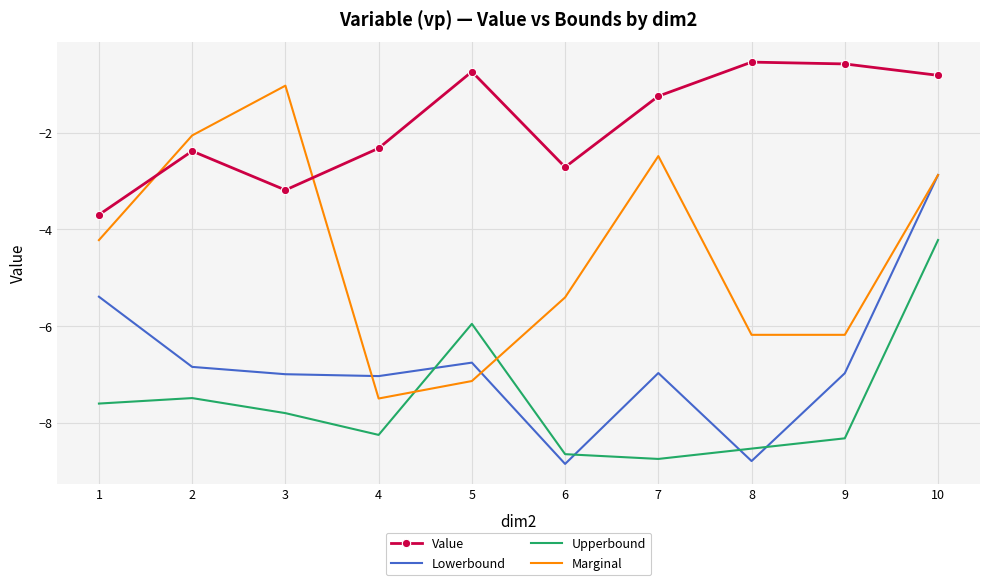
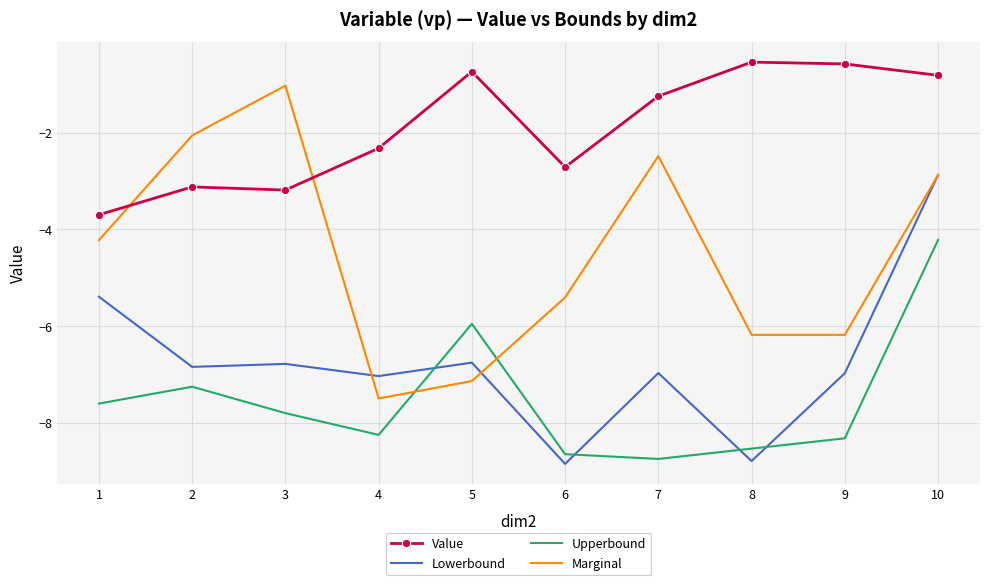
  {
    "Value": {
      "1": -3.7,
-     "2": -2.4,
+     "2": -3.1,
      "3": -3.2,
      "4": -2.3,
      "5": -0.7,
      "6": -2.7,
      "7": -1.2,
      "8": -0.5,
      "9": -0.6,
      "10": -0.8
    },
    "Lowerbound": {
      "1": -5.4,
      "2": -6.8,
-     "3": -7.0,
+     "3": -6.8,
      "4": -7.0,
      "5": -6.8,
      "6": -8.9,
      "7": -7.0,
      "8": -8.8,
      "9": -7.0
    },
    "Upperbound": {
      "1": -7.6,
-     "2": -7.5,
+     "2": -7.3,
      "3": -7.8,
      "4": -8.3,
      "5": -6.0,
      "6": -8.7,
      "7": -8.7,
      "8": -8.5,
      "9": -8.3,
      "10": -4.2
    },
    "Marginal": {
      "1": -4.2,
      "2": -2.1,
      "3": -1.0,
      "4": -7.5,
      "5": -7.1,
      "6": -5.4,
      "7": -2.5,
      "8": -6.2,
      "9": -6.2
    }
  }
